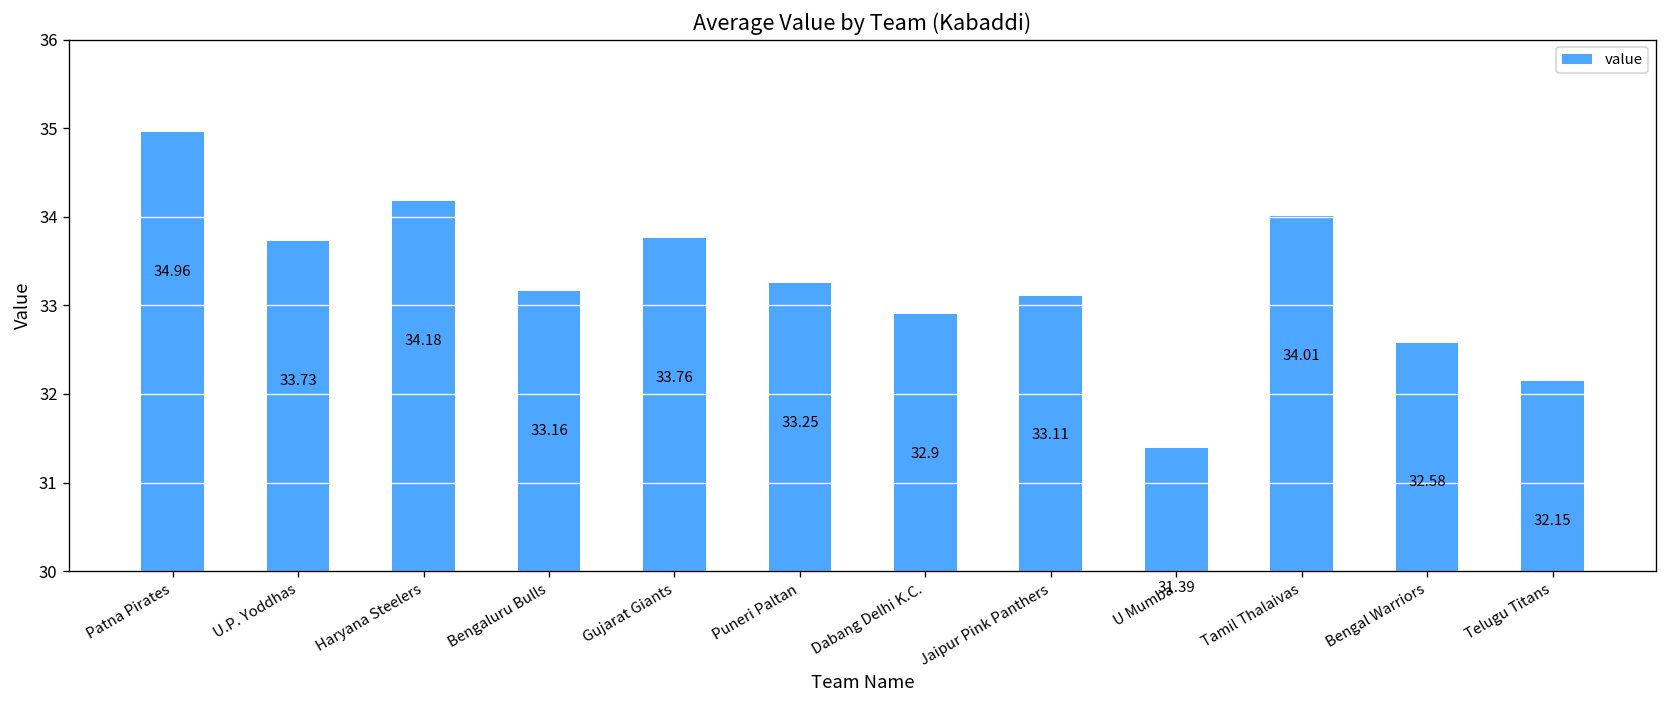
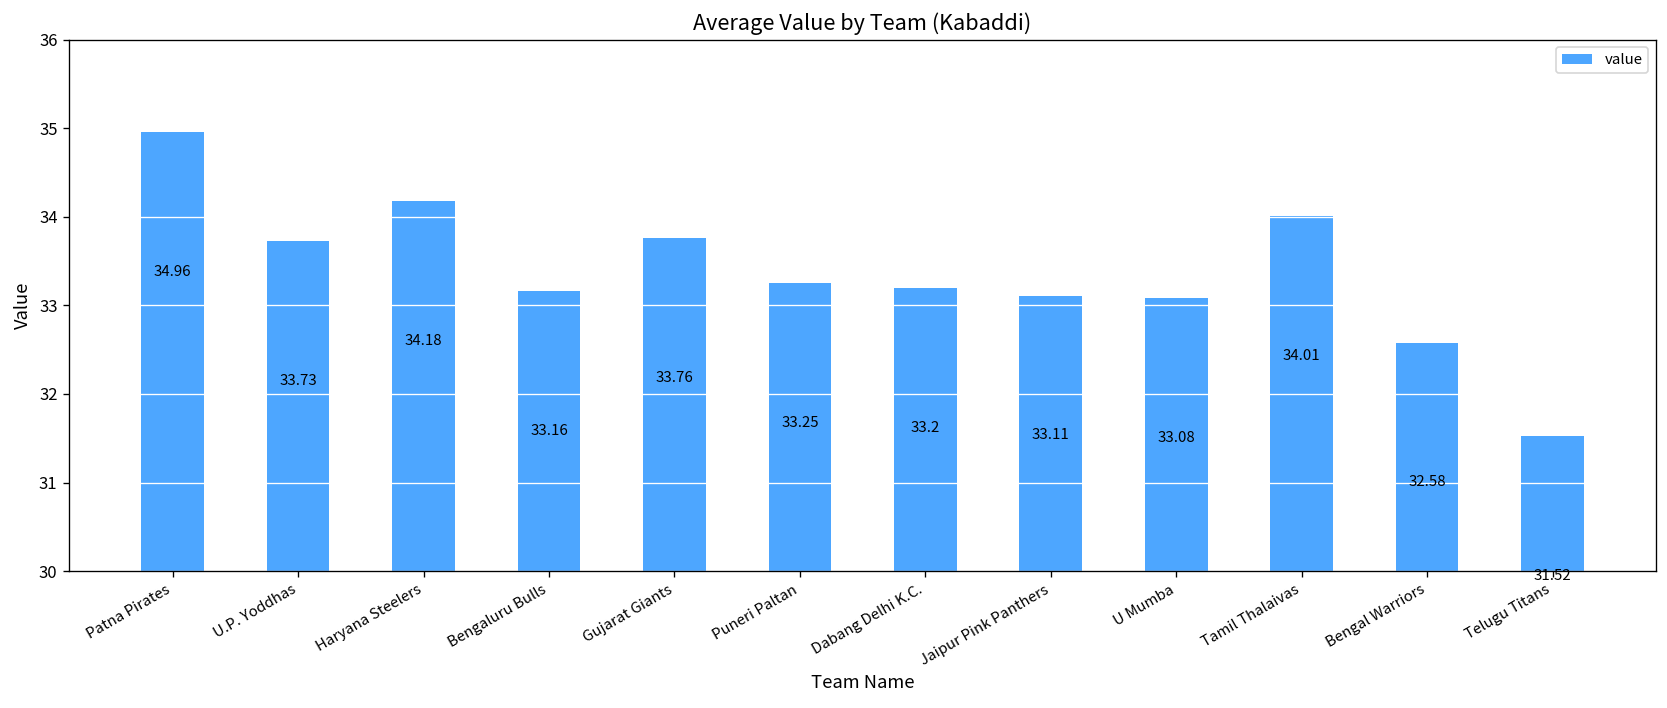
  {
    "Patna Pirates": 34.96,
    "U.P. Yoddhas": 33.73,
    "Haryana Steelers": 34.18,
    "Bengaluru Bulls": 33.16,
    "Gujarat Giants": 33.76,
    "Puneri Paltan": 33.25,
-   "Dabang Delhi K.C.": 32.9,
+   "Dabang Delhi K.C.": 33.2,
    "Jaipur Pink Panthers": 33.11,
-   "U Mumba": 31.39,
+   "U Mumba": 33.08,
    "Tamil Thalaivas": 34.01,
    "Bengal Warriors": 32.58,
-   "Telugu Titans": 32.15
+   "Telugu Titans": 31.52
  }
